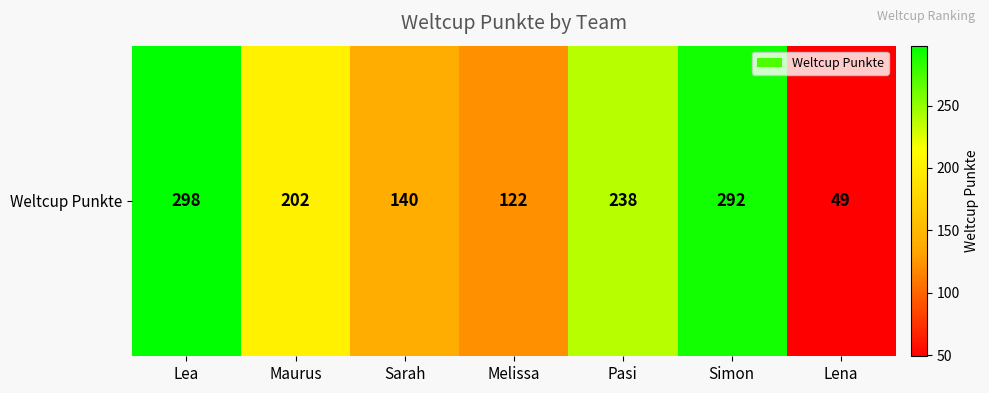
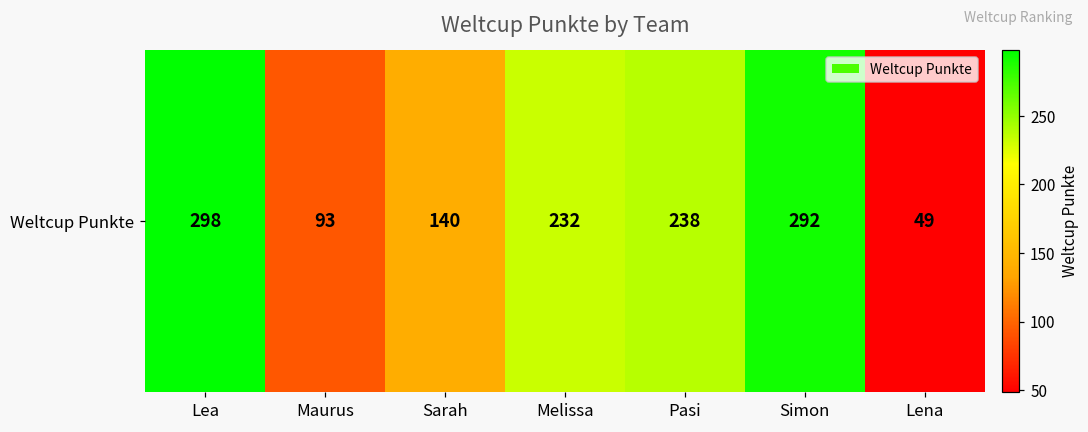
  {
    "Weltcup Punkte": {
      "Lea": 298,
-     "Maurus": 202,
+     "Maurus": 93,
      "Sarah": 140,
-     "Melissa": 122,
+     "Melissa": 232,
      "Pasi": 238,
      "Simon": 292,
      "Lena": 49
    }
  }
